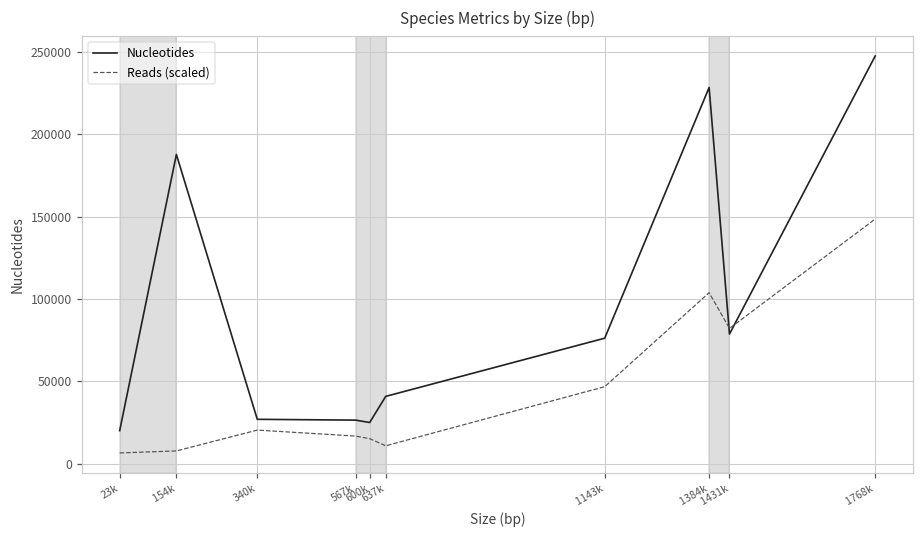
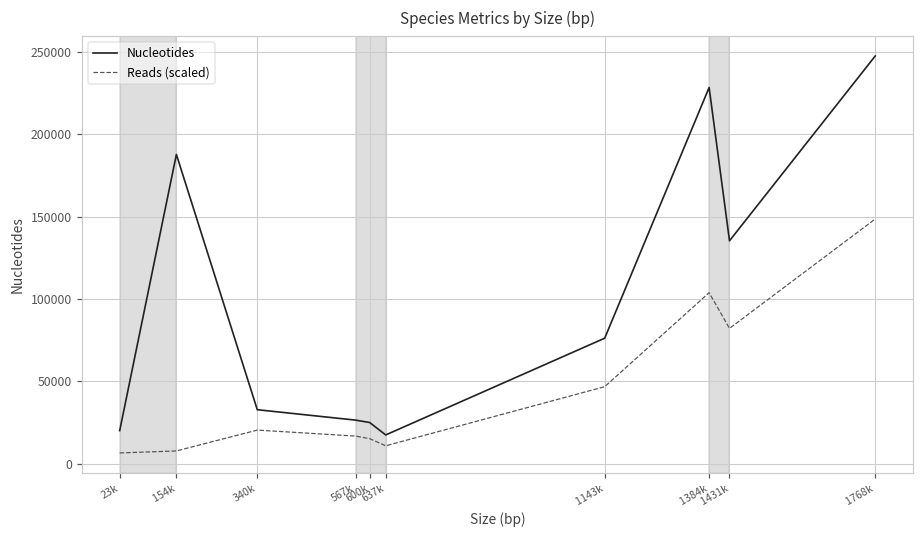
  {
    "Nucleotides": {
      "23k": 20000,
      "154k": 188000,
-     "340k": 27000,
+     "340k": 33000,
      "567k": 26000,
      "600k": 25000,
-     "637k": 41000,
+     "637k": 17000,
      "1143k": 76000,
      "1384k": 228000,
-     "1431k": 79000,
+     "1431k": 135000,
      "1768k": 248000
    },
    "Reads (scaled)": {
      "23k": 6000,
      "154k": 8000,
      "340k": 20000,
      "567k": 17000,
      "600k": 15000,
      "637k": 11000,
      "1143k": 47000,
      "1384k": 104000,
      "1431k": 82000,
      "1768k": 149000
    }
  }
